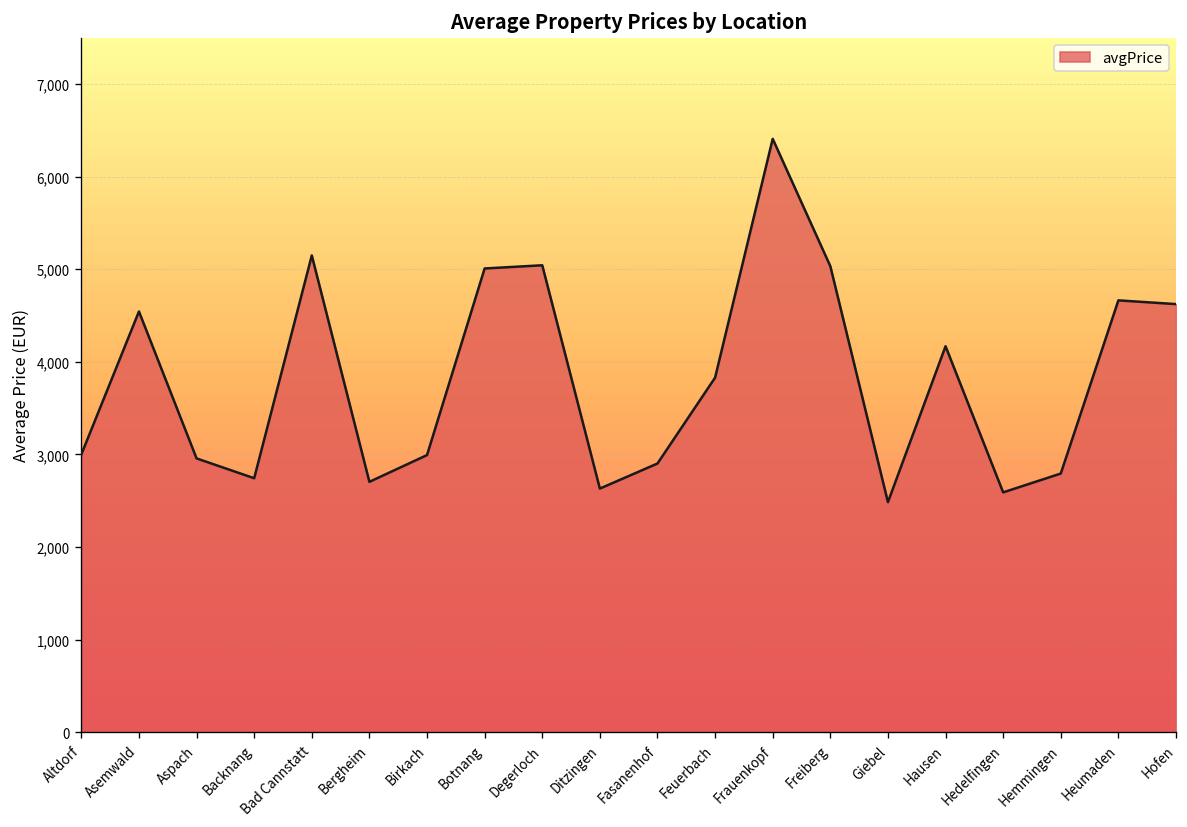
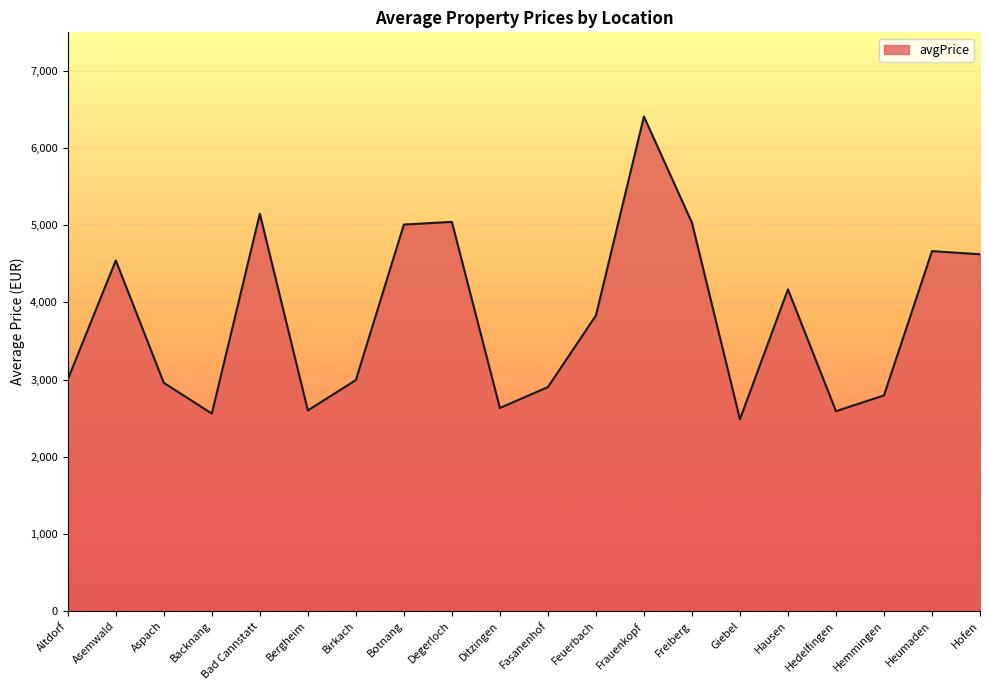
  {
    "Altdorf": "3,000",
    "Asemwald": "4,500",
    "Aspach": "3,000",
-   "Backnang": "2,700",
+   "Backnang": "2,600",
    "Bad Cannstatt": "5,100",
-   "Bergheim": "2,700",
+   "Bergheim": "2,600",
    "Birkach": "3,000",
    "Botnang": "5,000",
    "Degerloch": "5,000",
    "Ditzingen": "2,600",
    "Fasanenhof": "2,900",
    "Feuerbach": "3,800",
    "Frauenkopf": "6,400",
    "Freiberg": "5,000",
    "Giebel": "2,500",
    "Hausen": "4,200",
    "Hedelfingen": "2,600",
    "Hemmingen": "2,800",
    "Heumaden": "4,700",
    "Hofen": "4,600"
  }
